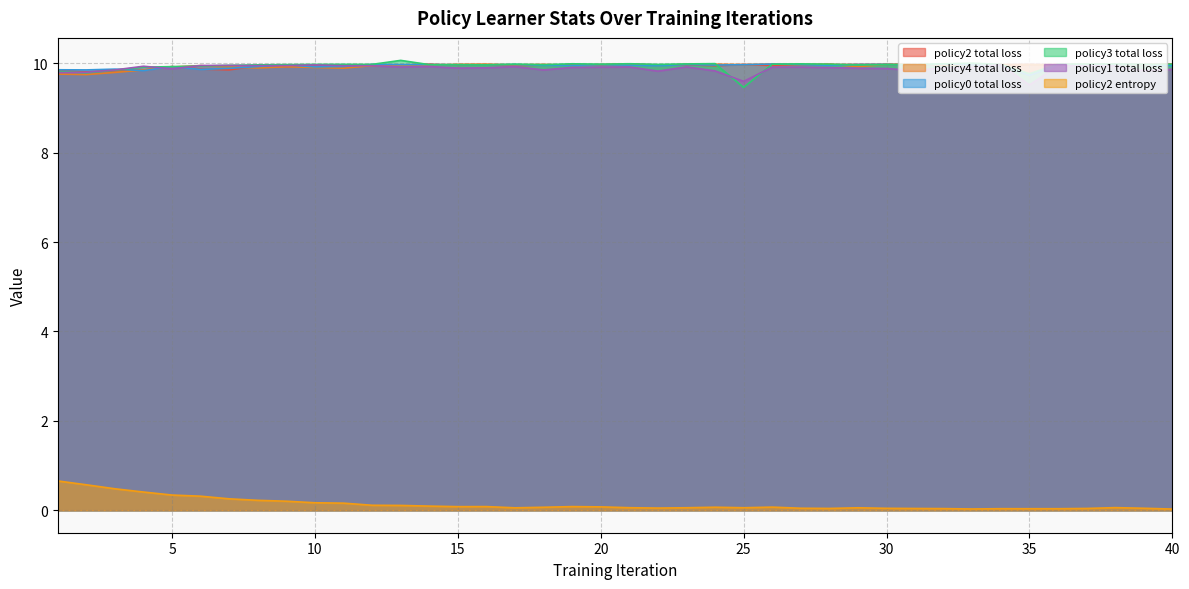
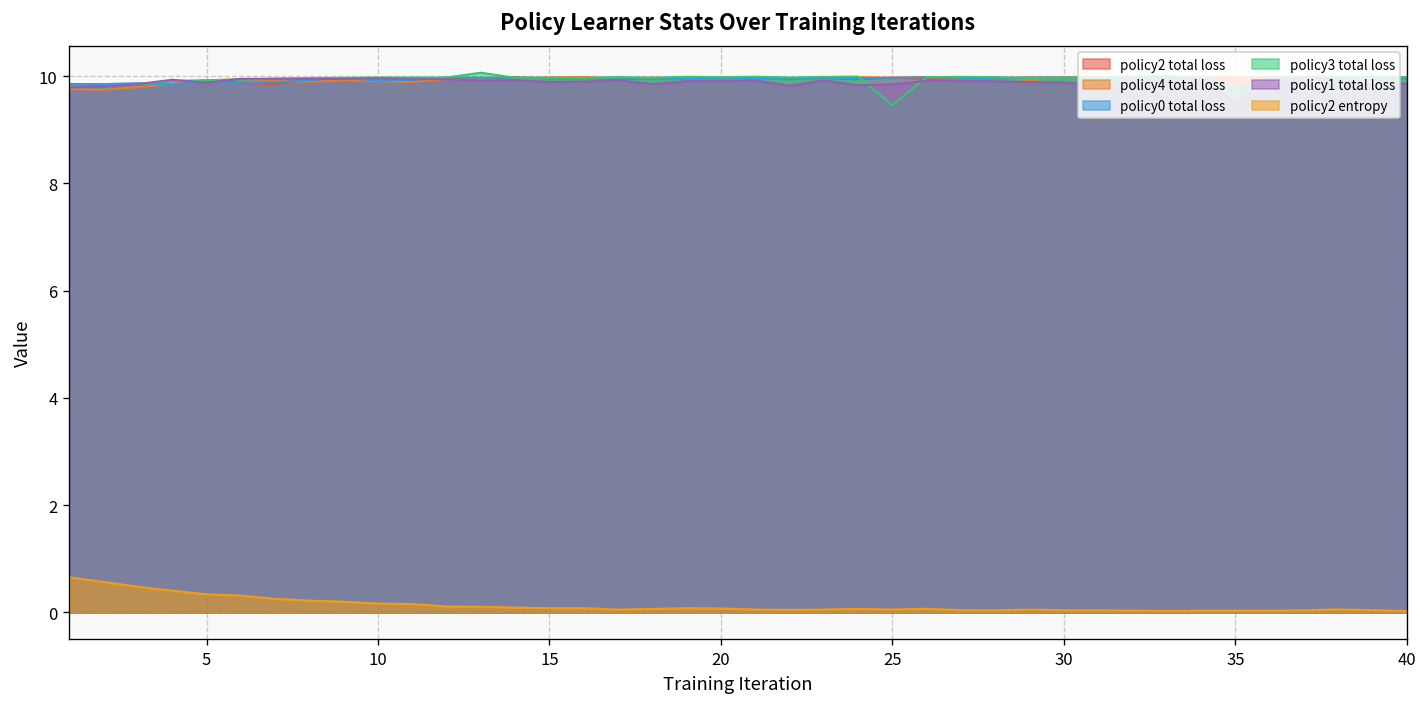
  {
    "policy3 total loss": {
      "25": 9.5
    },
    "policy1 total loss": {
      "15": 9.9,
-     "25": 9.6,
+     "25": 9.8,
      "30": 9.9,
      "40": 9.9
    }
  }
